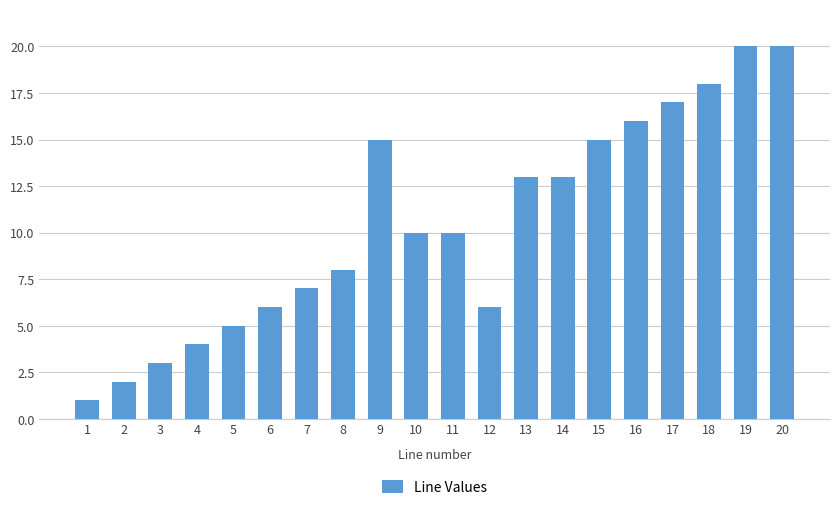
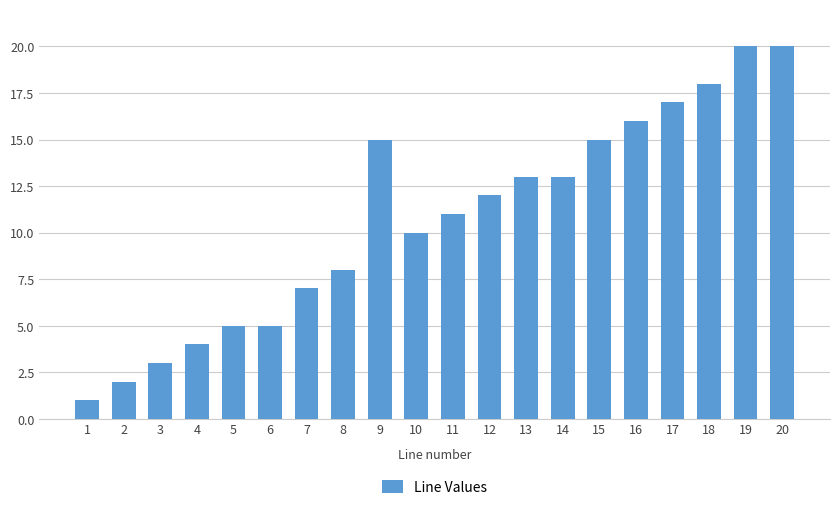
  {
    "1": 1,
    "2": 2,
    "3": 3,
    "4": 4,
    "5": 5,
-   "6": 6,
+   "6": 5,
    "7": 7,
    "8": 8,
    "9": 15,
    "10": 10,
-   "11": 10,
-   "12": 6,
+   "11": 11,
+   "12": 12,
    "13": 13,
    "14": 13,
    "15": 15,
    "16": 16,
    "17": 17,
    "18": 18,
    "19": 20,
    "20": 20
  }
